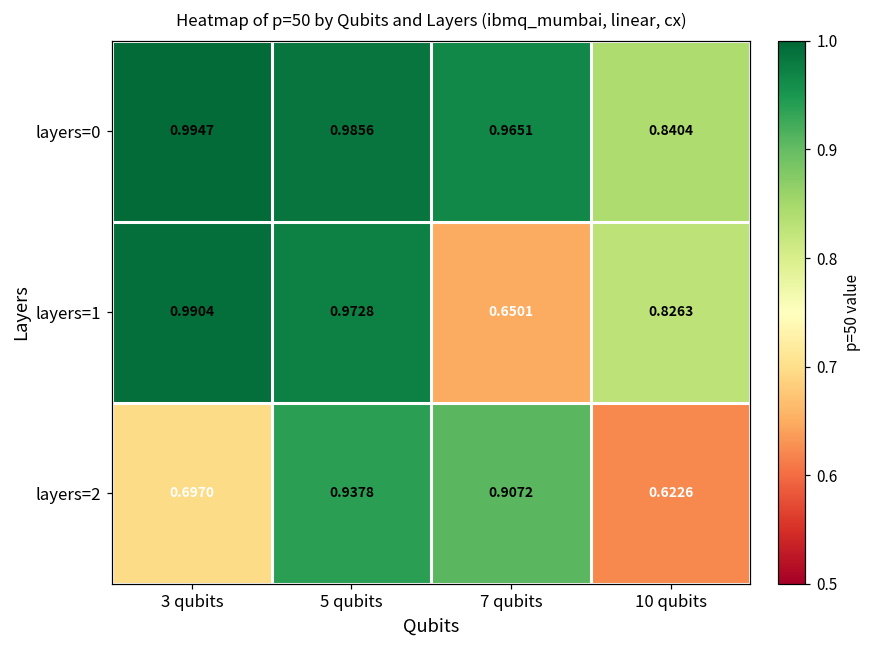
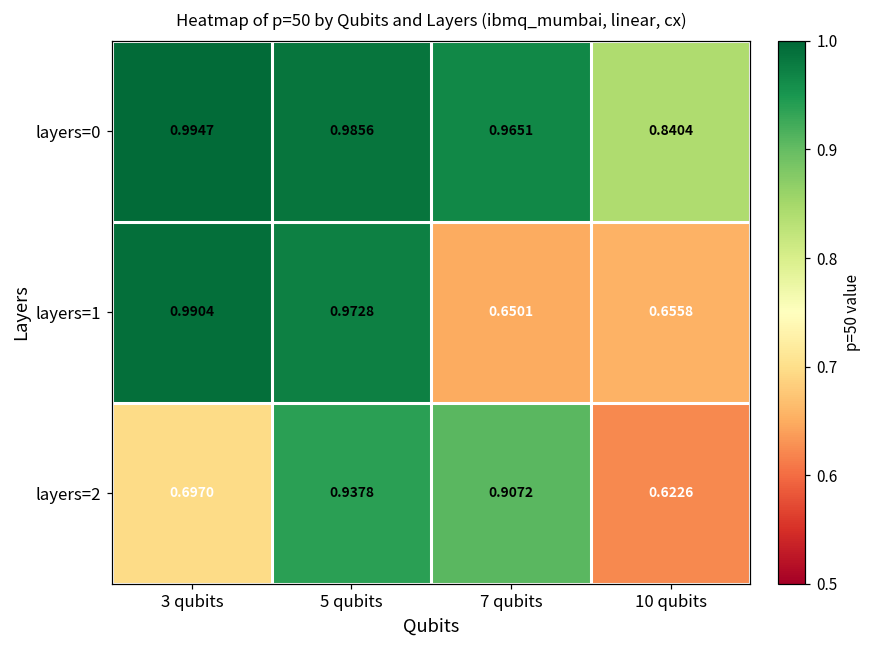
  {
    "layers=0": {
      "3 qubits": 0.9947,
      "5 qubits": 0.9856,
      "7 qubits": 0.9651,
      "10 qubits": 0.8404
    },
    "layers=1": {
      "3 qubits": 0.9904,
      "5 qubits": 0.9728,
      "7 qubits": 0.6501,
-     "10 qubits": 0.8263
+     "10 qubits": 0.6558
    },
    "layers=2": {
      "3 qubits": 0.6970,
      "5 qubits": 0.9378,
      "7 qubits": 0.9072,
      "10 qubits": 0.6226
    }
  }
